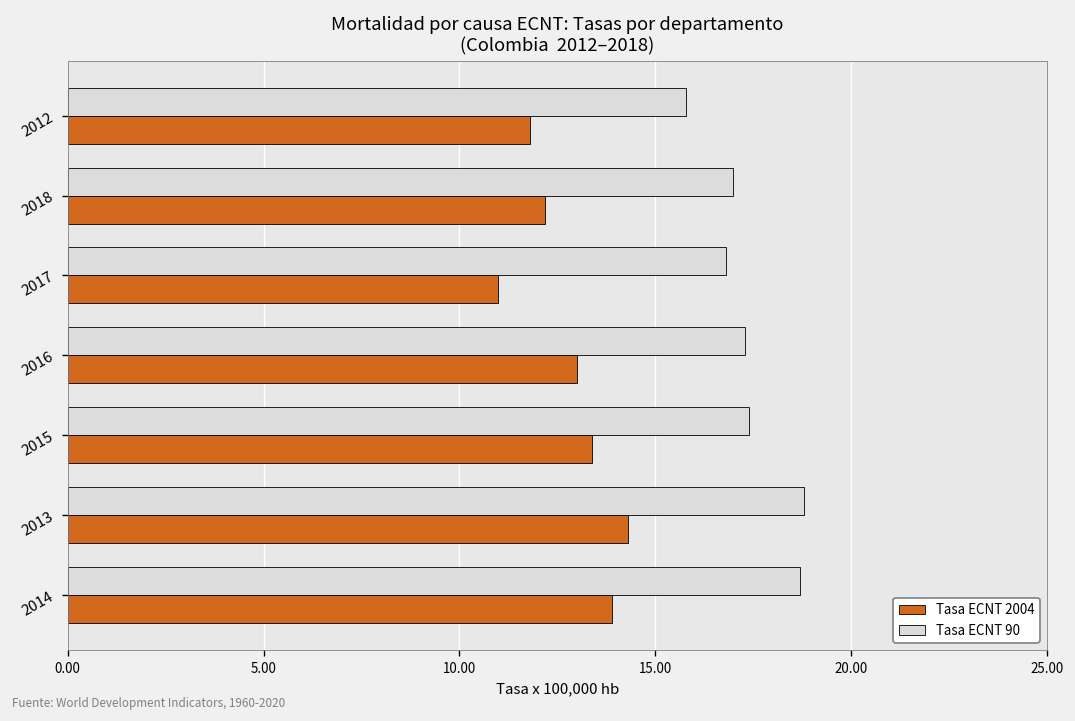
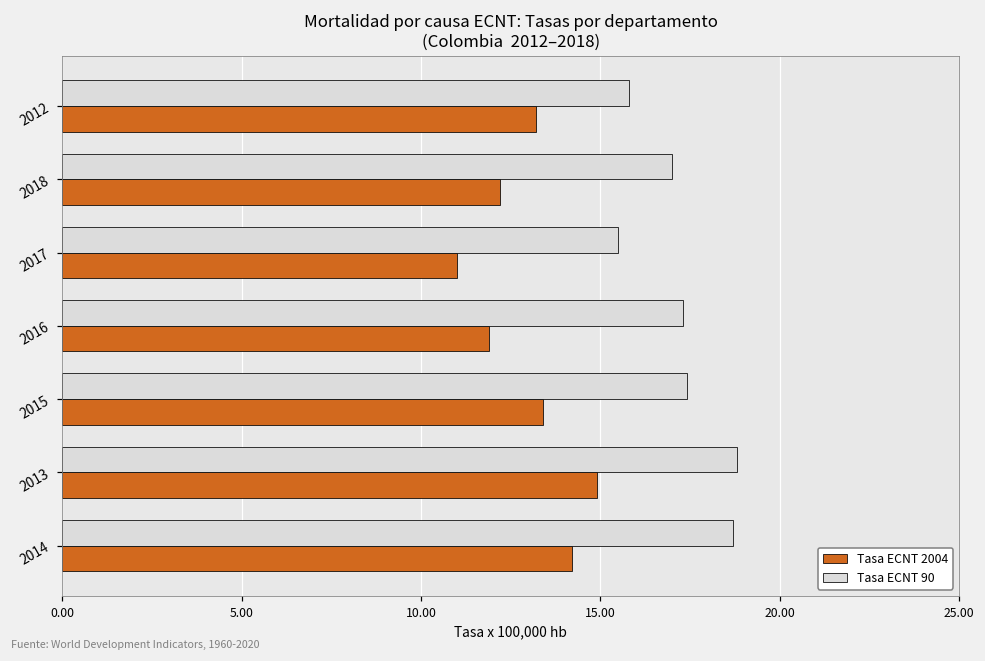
  {
    "Tasa ECNT 2004": {
-     "2012": 11.8,
+     "2012": 13.2,
      "2018": 12.2,
      "2017": 11.0,
-     "2016": 13.0,
+     "2016": 11.9,
      "2015": 13.4,
-     "2013": 14.3,
-     "2014": 13.9
+     "2013": 14.9,
+     "2014": 14.2
    },
    "Tasa ECNT 90": {
      "2012": 15.8,
      "2018": 17.0,
-     "2017": 16.8,
+     "2017": 15.5,
      "2016": 17.3,
      "2015": 17.4,
      "2013": 18.8,
      "2014": 18.7
    }
  }
